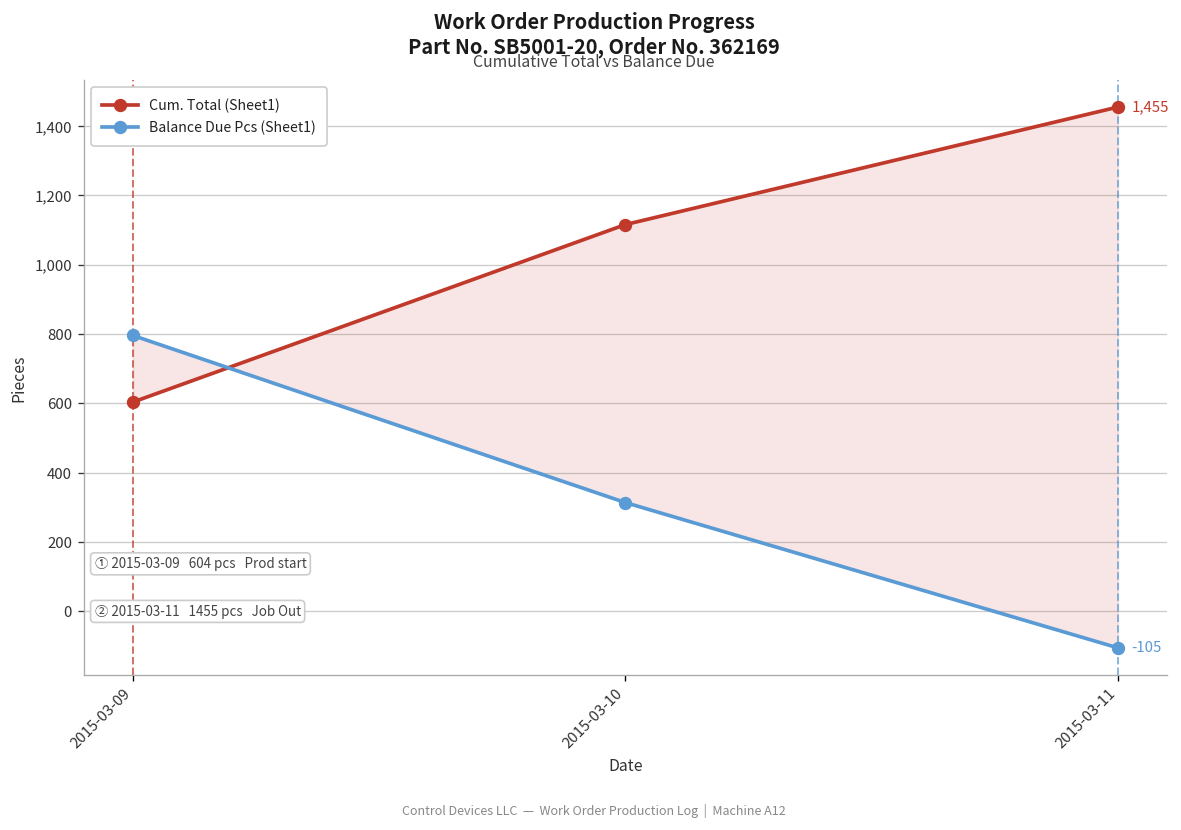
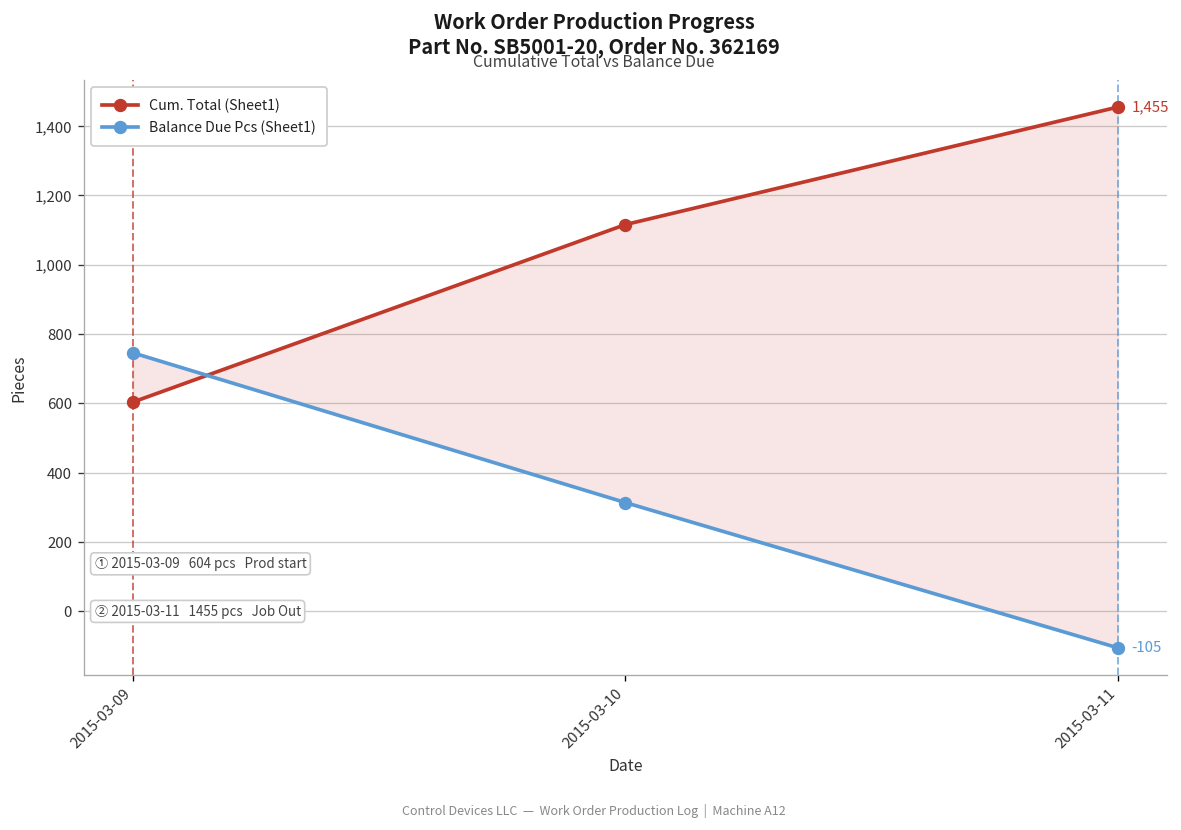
  {
    "Balance Due Pcs (Sheet1)": {
-     "2015-03-09": 800,
+     "2015-03-09": 750,
      "2015-03-10": 310
    }
  }
